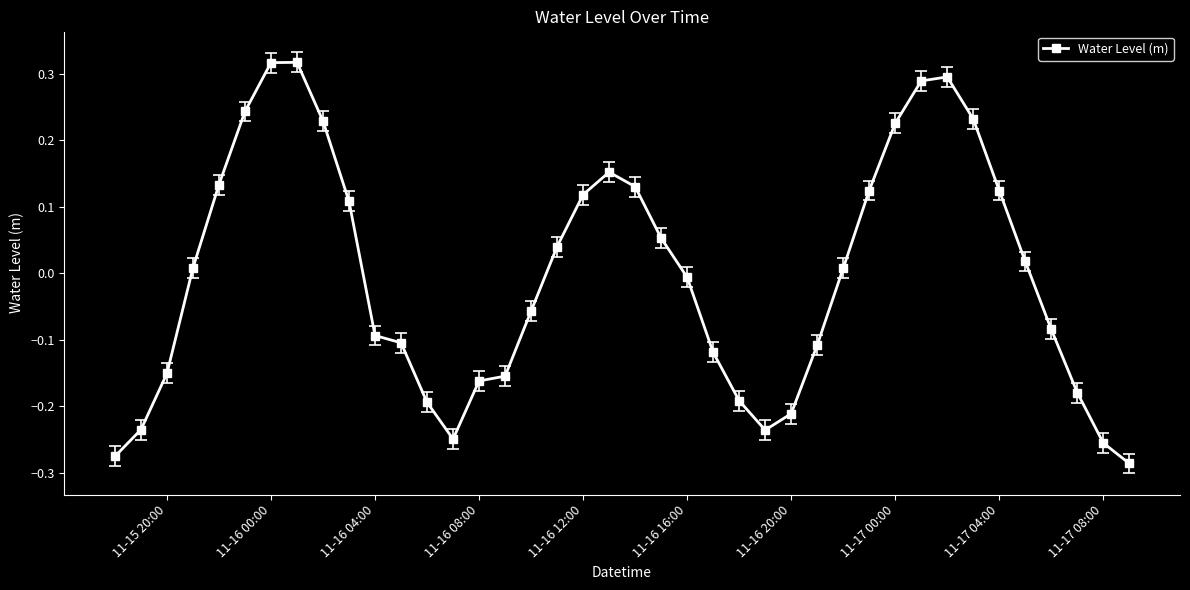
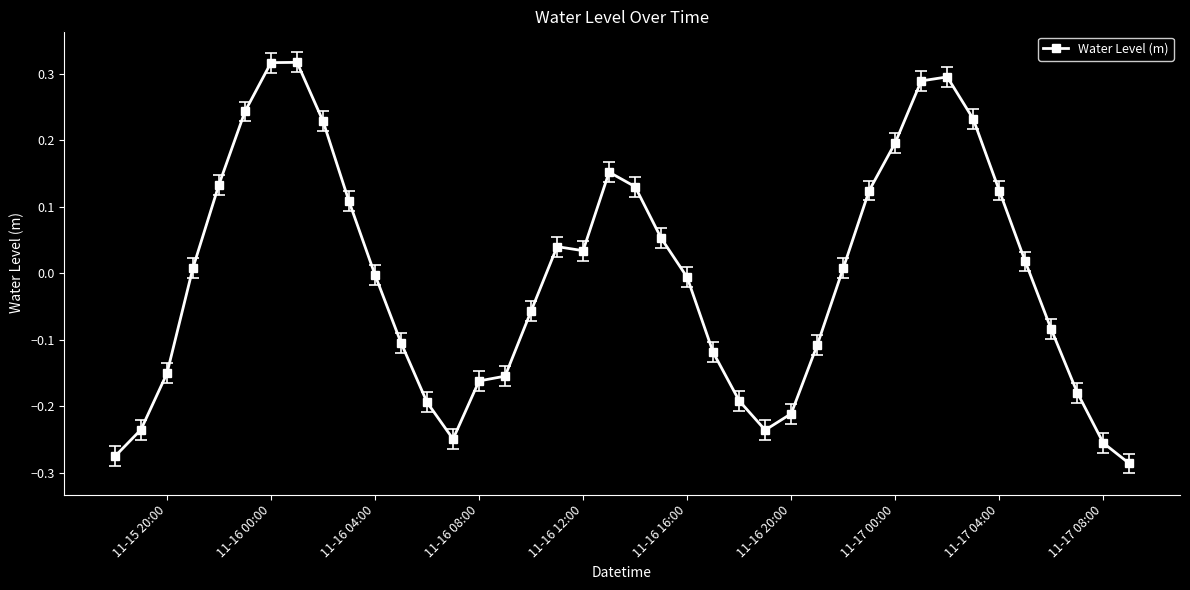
  {
    "Water Level (m)": {
      "11-15 20:00": -0.15,
      "11-16 00:00": 0.32,
-     "11-16 04:00": -0.09,
+     "11-16 04:00": 0.00,
      "11-16 08:00": -0.16,
-     "11-16 12:00": 0.12,
+     "11-16 12:00": 0.03,
      "11-16 16:00": -0.01,
      "11-16 20:00": -0.21,
-     "11-17 00:00": 0.23,
+     "11-17 00:00": 0.20,
      "11-17 04:00": 0.12,
      "11-17 08:00": -0.25
    }
  }
